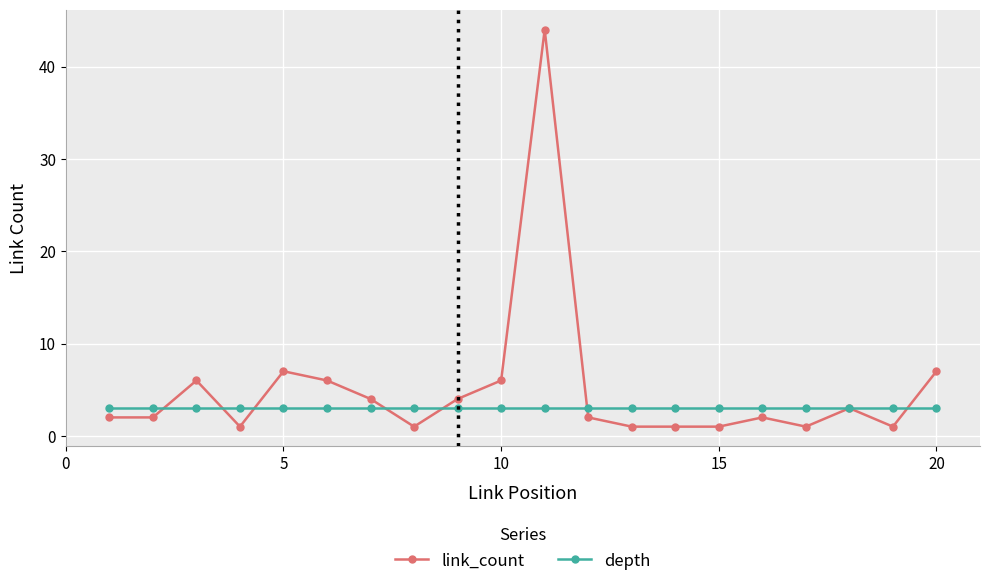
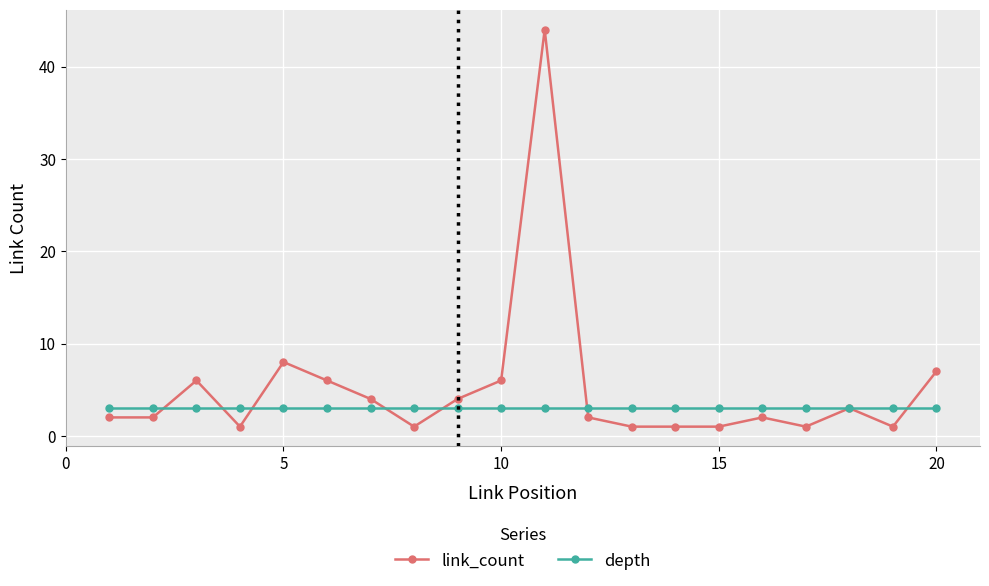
  {
    "link_count": {
-     "5": 7,
+     "5": 8,
      "10": 6,
      "15": 1,
      "20": 7
    },
    "depth": {
      "5": 3,
      "10": 3,
      "15": 3,
      "20": 3
    }
  }
